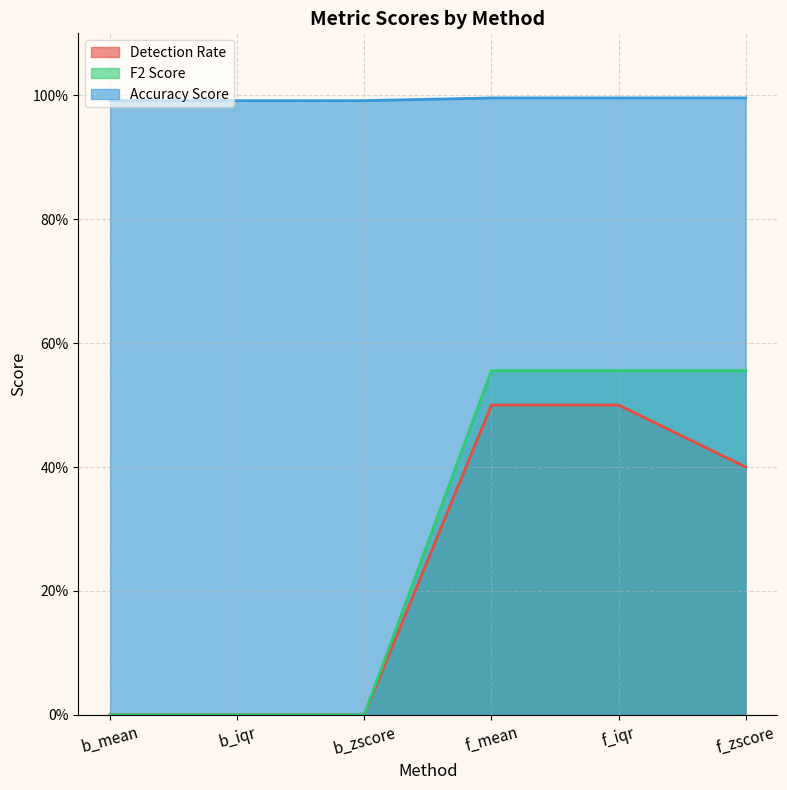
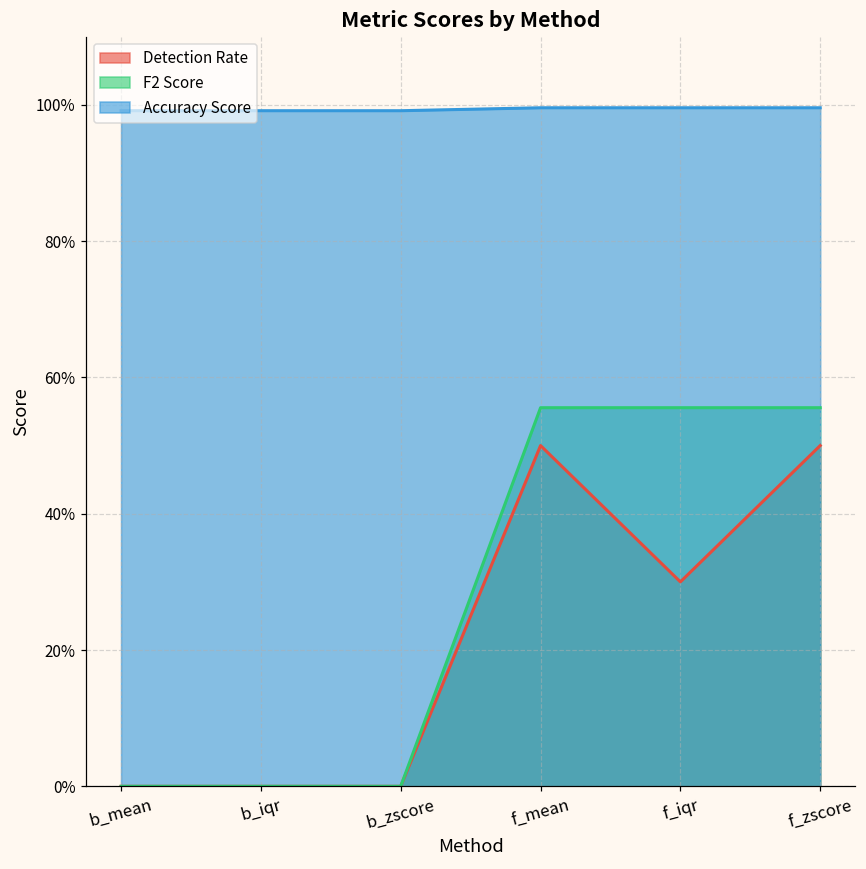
  {
    "Detection Rate": {
      "f_mean": "50%",
-     "f_iqr": "50%",
-     "f_zscore": "40%"
+     "f_iqr": "30%",
+     "f_zscore": "50%"
    },
    "F2 Score": {
      "f_mean": "56%",
      "f_iqr": "56%",
      "f_zscore": "56%"
    },
    "Accuracy Score": {
      "b_iqr": "99%",
      "b_zscore": "99%",
      "f_mean": "100%",
      "f_iqr": "100%",
      "f_zscore": "100%"
    }
  }
